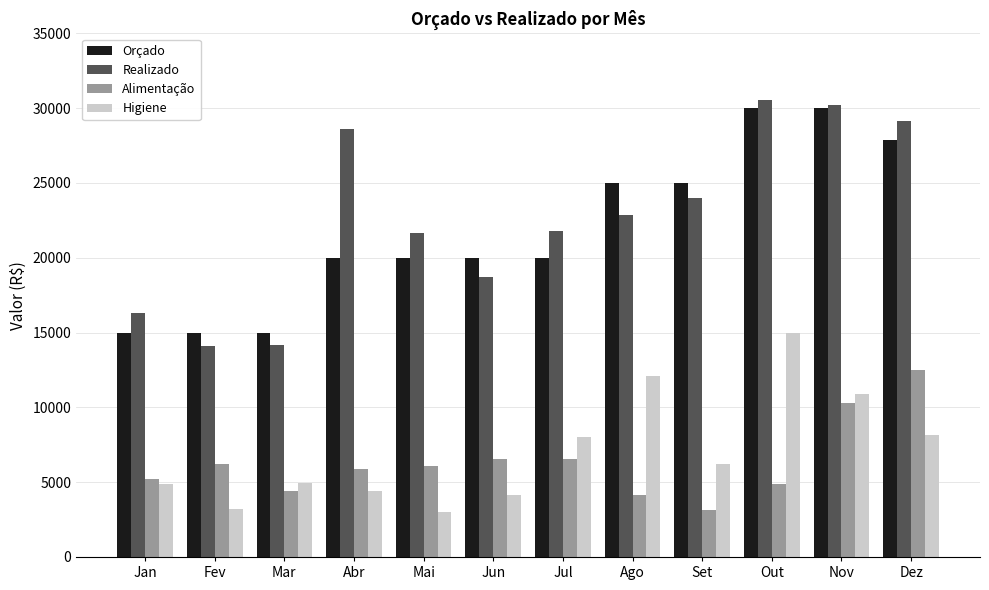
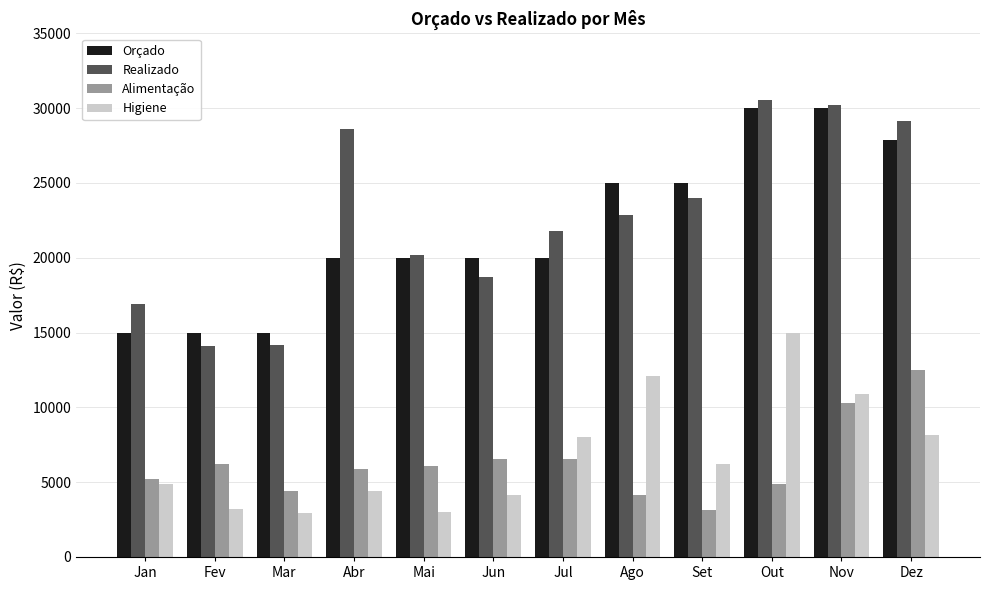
  {
    "Orçado": {
      "Jan": 15000,
      "Fev": 15000,
      "Mar": 15000,
      "Abr": 20000,
      "Mai": 20000,
      "Jun": 20000,
      "Jul": 20000,
      "Ago": 25000,
      "Set": 25000,
      "Out": 30000,
      "Nov": 30000,
      "Dez": 27900
    },
    "Realizado": {
-     "Jan": 16300,
+     "Jan": 16900,
      "Fev": 14100,
      "Mar": 14100,
      "Abr": 28600,
-     "Mai": 21700,
+     "Mai": 20200,
      "Jun": 18700,
      "Jul": 21800,
      "Ago": 22900,
      "Set": 24000,
      "Out": 30500,
      "Nov": 30200,
      "Dez": 29100
    },
    "Alimentação": {
      "Jan": 5200,
      "Fev": 6200,
      "Mar": 4400,
      "Abr": 5800,
      "Mai": 6100,
      "Jun": 6500,
      "Jul": 6500,
      "Ago": 4100,
      "Set": 3100,
      "Out": 4900,
      "Nov": 10300,
      "Dez": 12500
    },
    "Higiene": {
      "Jan": 4900,
      "Fev": 3200,
-     "Mar": 4900,
+     "Mar": 3000,
      "Abr": 4400,
      "Mai": 3000,
      "Jun": 4100,
      "Jul": 8100,
      "Ago": 12100,
      "Set": 6200,
      "Out": 15000,
      "Nov": 10900,
      "Dez": 8200
    }
  }
